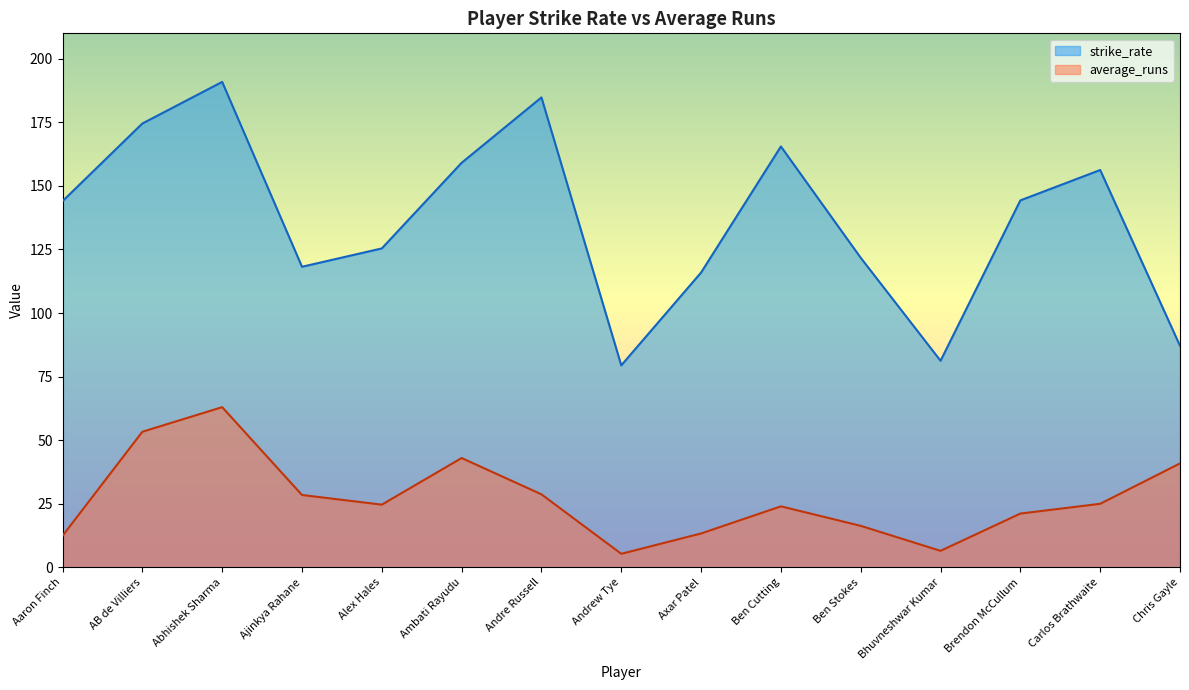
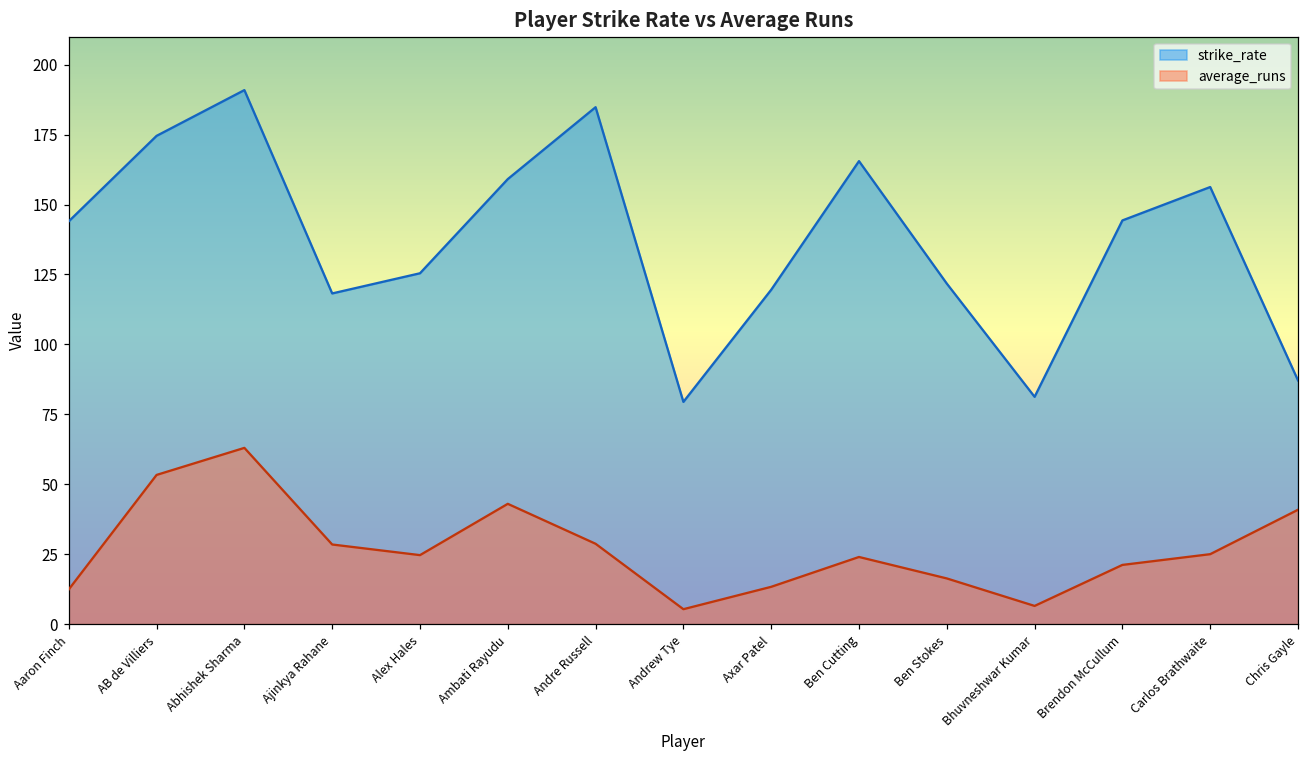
  {
    "strike_rate": {
      "Aaron Finch": 144,
      "AB de Villiers": 175,
      "Abhishek Sharma": 191,
      "Ajinkya Rahane": 118,
      "Alex Hales": 125,
      "Ambati Rayudu": 159,
      "Andre Russell": 185,
      "Andrew Tye": 79,
-     "Axar Patel": 116,
+     "Axar Patel": 120,
      "Ben Cutting": 166,
      "Ben Stokes": 122,
      "Bhuvneshwar Kumar": 81,
      "Brendon McCullum": 144,
      "Carlos Brathwaite": 156,
      "Chris Gayle": 87
    },
    "average_runs": {
      "Aaron Finch": 12,
      "AB de Villiers": 53,
      "Abhishek Sharma": 63,
      "Ajinkya Rahane": 28,
      "Alex Hales": 25,
      "Ambati Rayudu": 43,
      "Andre Russell": 29,
      "Andrew Tye": 5,
      "Axar Patel": 13,
      "Ben Cutting": 24,
      "Ben Stokes": 16,
      "Bhuvneshwar Kumar": 7,
      "Brendon McCullum": 21,
      "Carlos Brathwaite": 25,
      "Chris Gayle": 41
    }
  }
